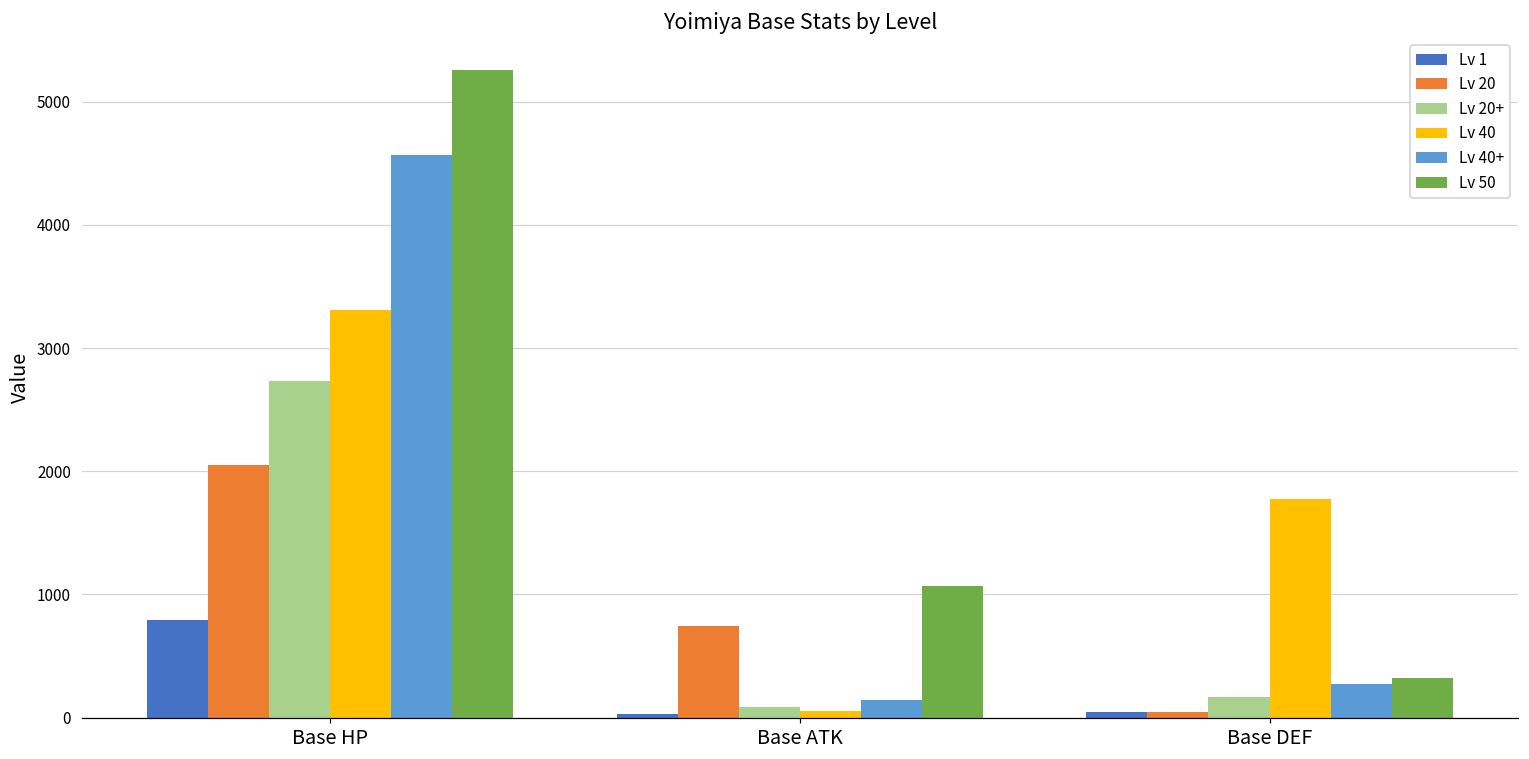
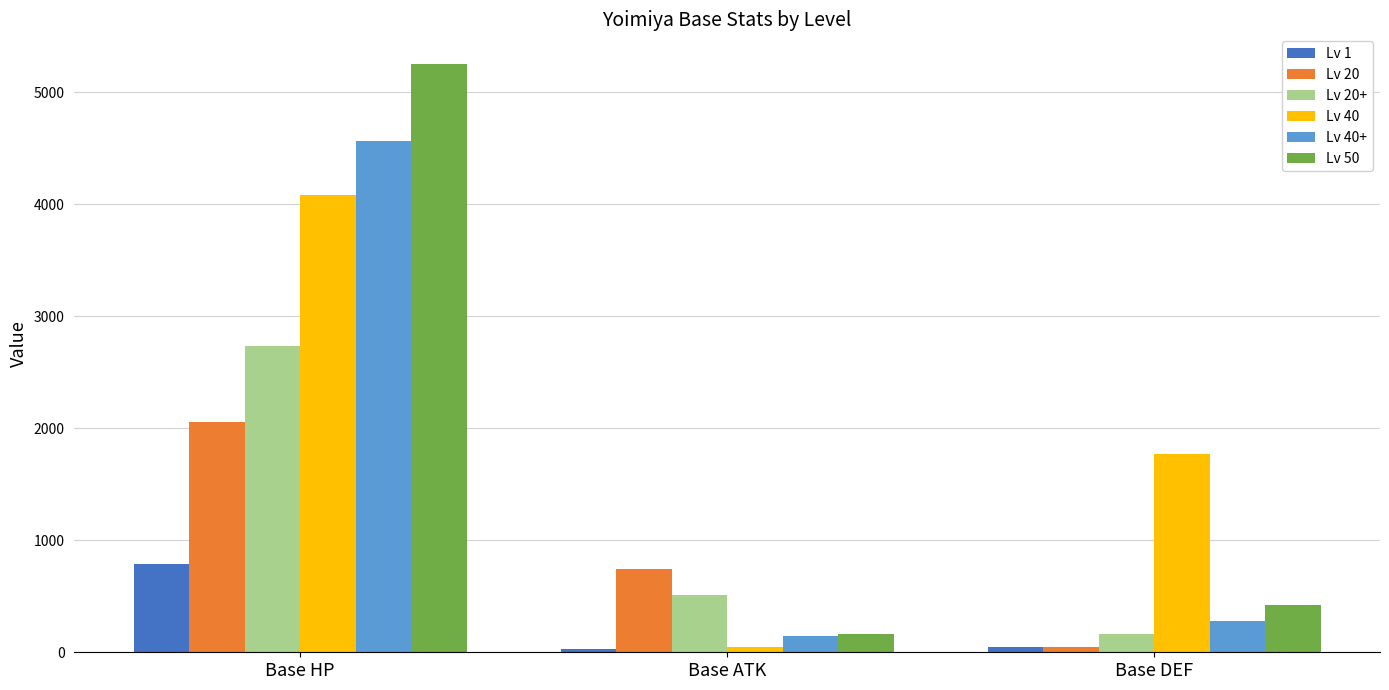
  {
    "Lv 20": {
      "Base HP": 2050,
      "Base ATK": 740,
      "Base DEF": 40
    },
    "Lv 20+": {
      "Base HP": 2730,
-     "Base ATK": 90,
+     "Base ATK": 510,
      "Base DEF": 170
    },
    "Lv 40": {
-     "Base HP": 3310,
+     "Base HP": 4090,
      "Base ATK": 50,
      "Base DEF": 1770
    },
    "Lv 50": {
      "Base HP": 5260,
-     "Base ATK": 1070,
-     "Base DEF": 320
+     "Base ATK": 170,
+     "Base DEF": 420
    }
  }
